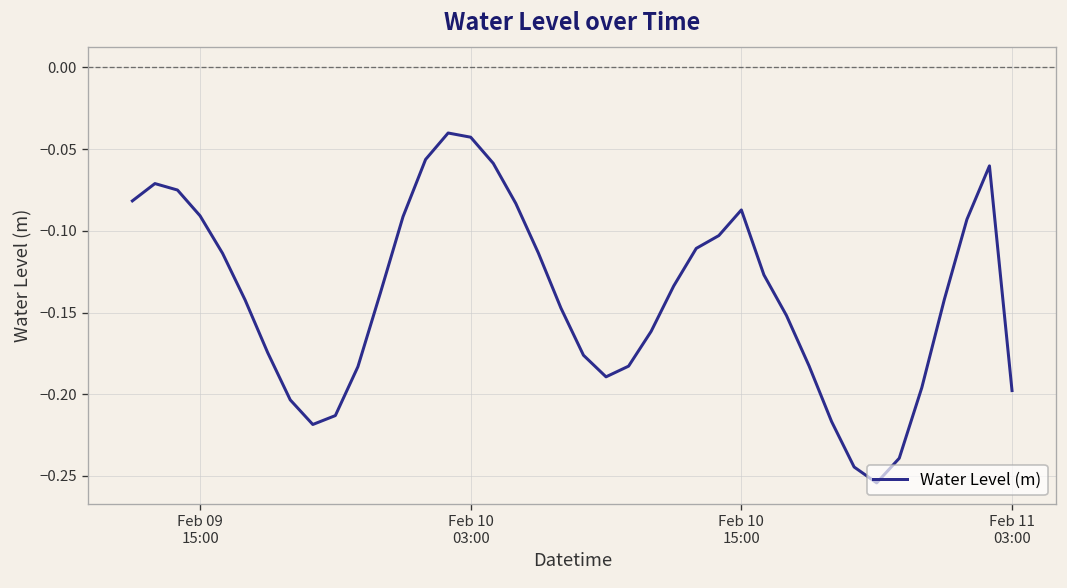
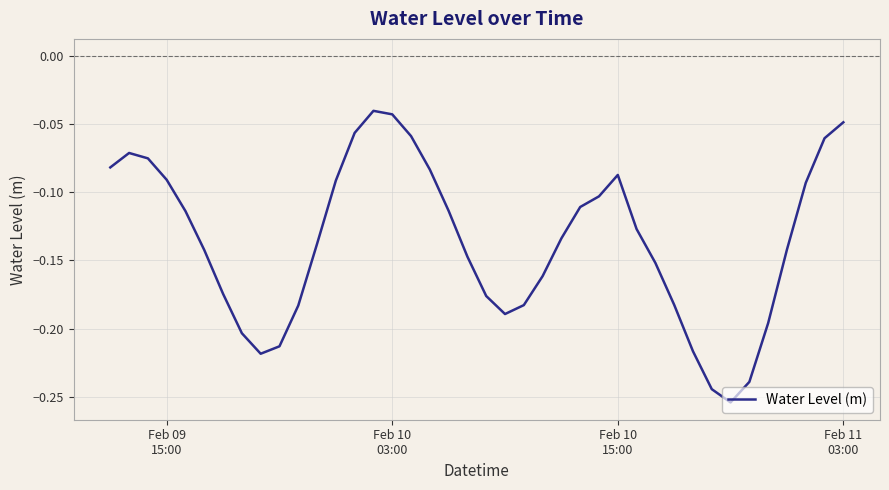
  {
    "Feb 09 15:00": -0.091,
    "Feb 10 03:00": -0.043,
    "Feb 10 15:00": -0.087,
-   "Feb 11 03:00": -0.198
+   "Feb 11 03:00": -0.049
  }
